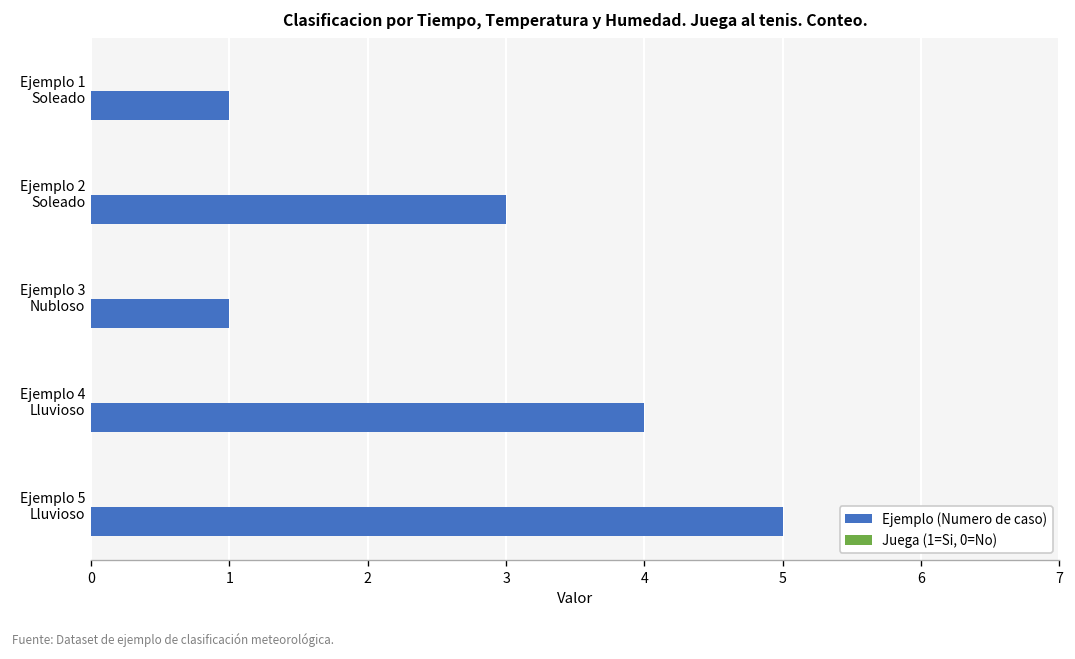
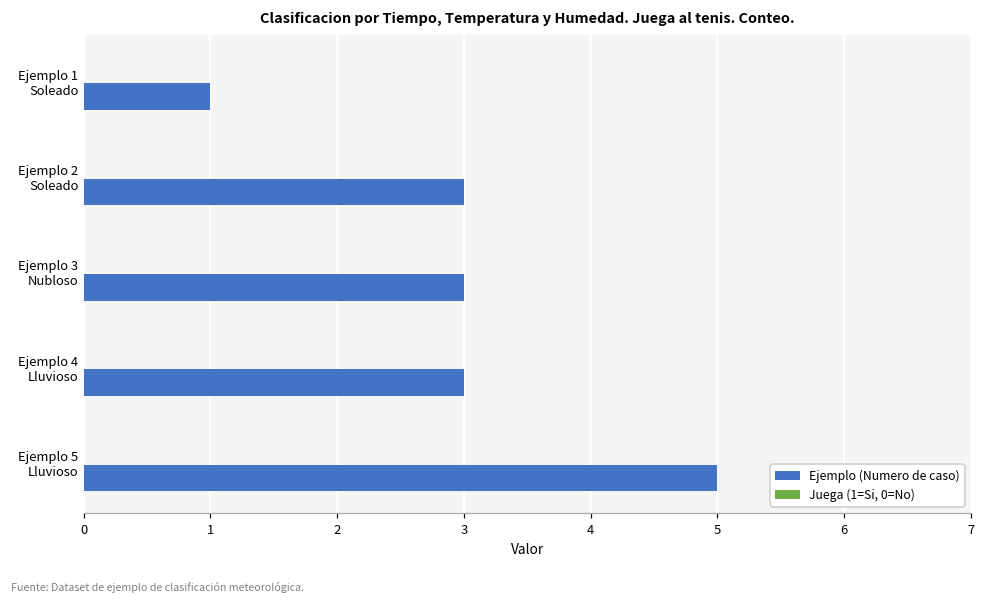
  {
    "Ejemplo (Numero de caso)": {
      "Ejemplo 1 Soleado": 1,
      "Ejemplo 2 Soleado": 3,
-     "Ejemplo 3 Nubloso": 1,
-     "Ejemplo 4 Lluvioso": 4,
+     "Ejemplo 3 Nubloso": 3,
+     "Ejemplo 4 Lluvioso": 3,
      "Ejemplo 5 Lluvioso": 5
    },
    "Juega (1=Si, 0=No)": {
      "Ejemplo 1 Soleado": 0,
      "Ejemplo 2 Soleado": 0,
      "Ejemplo 3 Nubloso": 0,
      "Ejemplo 4 Lluvioso": 0,
      "Ejemplo 5 Lluvioso": 0
    }
  }
